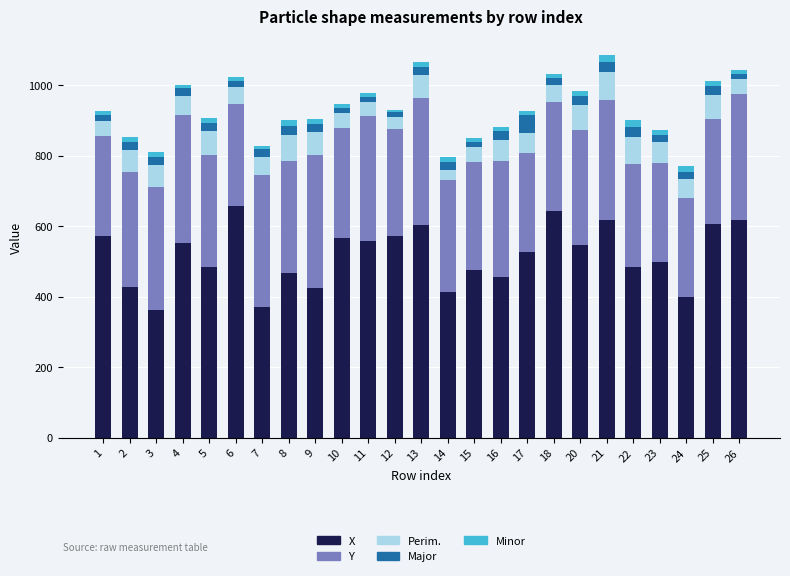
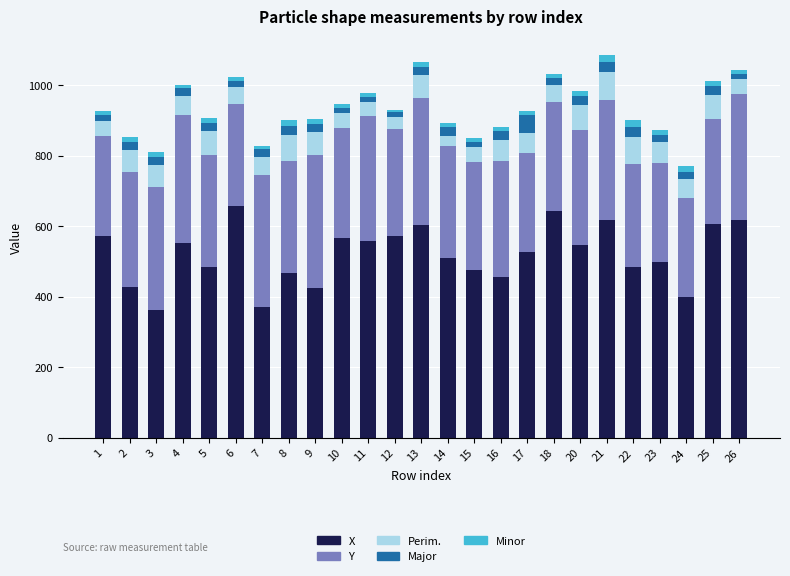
  {
    "X": {
      "1": 570,
      "2": 430,
      "3": 360,
      "4": 550,
      "5": 480,
      "6": 660,
      "7": 370,
      "8": 470,
      "9": 430,
      "10": 570,
      "11": 560,
      "12": 570,
      "13": 600,
-     "14": 410,
+     "14": 510,
      "15": 470,
      "16": 460,
      "17": 530,
      "18": 640,
      "20": 550,
      "21": 620,
      "22": 480,
      "23": 500,
      "24": 400,
      "25": 610,
      "26": 620
    },
    "Y": {
      "1": 280,
      "2": 330,
      "3": 350,
      "4": 360,
      "5": 320,
      "6": 290,
      "7": 370,
      "8": 320,
      "9": 380,
      "10": 310,
      "11": 350,
      "12": 300,
      "13": 360,
      "14": 320,
      "15": 310,
      "16": 330,
      "17": 280,
      "18": 310,
      "20": 330,
      "21": 340,
      "22": 290,
      "23": 280,
      "24": 280,
      "25": 300,
      "26": 360
    },
    "Perim.": {
      "1": 40,
      "2": 60,
      "3": 60,
      "4": 50,
      "5": 70,
      "6": 50,
      "7": 50,
      "8": 70,
      "9": 60,
      "10": 40,
      "11": 40,
      "12": 30,
      "13": 60,
      "14": 30,
      "15": 40,
      "16": 60,
      "17": 60,
      "18": 50,
      "20": 70,
      "21": 80,
      "22": 80,
      "23": 60,
      "24": 60,
      "25": 70,
      "26": 40
    },
    "Major": {
      "1": 20,
      "2": 20,
      "3": 20,
      "4": 20,
      "5": 20,
      "6": 20,
      "7": 20,
      "8": 30,
      "9": 20,
      "10": 20,
      "11": 10,
      "12": 10,
      "13": 20,
      "14": 20,
      "15": 20,
      "16": 20,
      "17": 50,
      "18": 20,
      "20": 30,
      "21": 30,
      "22": 30,
      "23": 20,
      "24": 20,
      "25": 30,
      "26": 10
    },
    "Minor": {
      "1": 10,
      "2": 20,
      "3": 10,
      "4": 10,
      "5": 10,
      "6": 10,
      "7": 10,
      "8": 20,
      "9": 10,
      "10": 10,
      "11": 10,
      "12": 10,
      "13": 20,
      "14": 10,
      "15": 10,
      "16": 10,
      "17": 10,
      "18": 10,
      "20": 20,
      "21": 20,
      "22": 20,
      "23": 10,
      "24": 20,
      "25": 10,
      "26": 10
    }
  }
